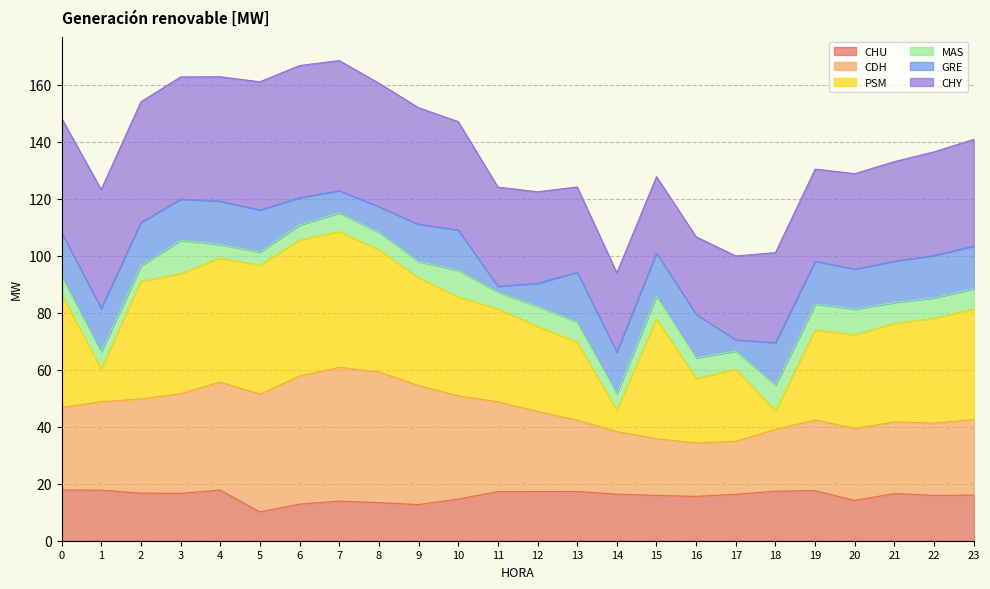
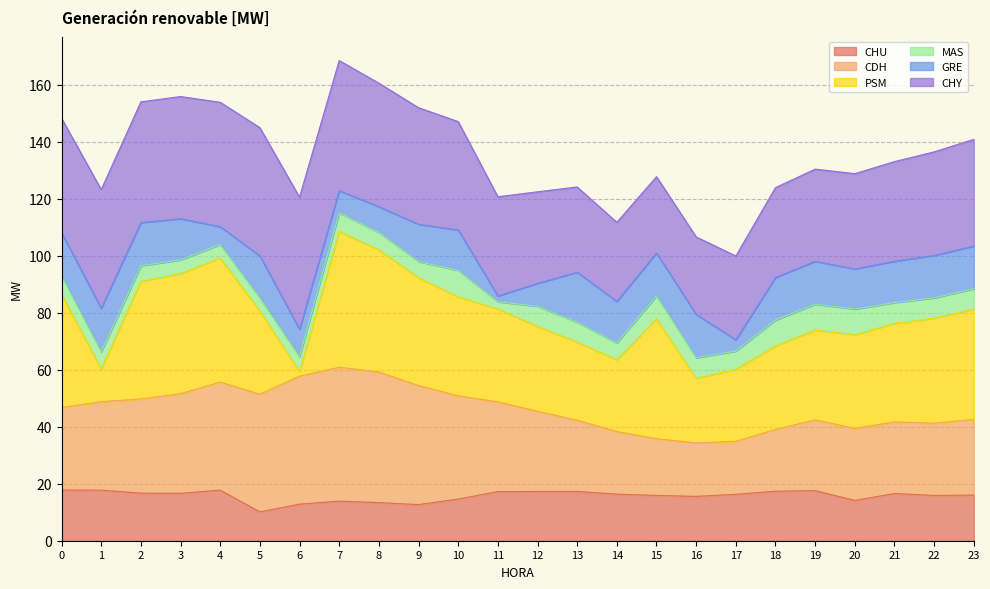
  {
    "PSM": {
      "0": 40,
      "1": 11,
      "2": 41,
      "3": 42,
      "4": 44,
-     "5": 45,
-     "6": 48,
+     "5": 29,
+     "6": 2,
      "7": 48,
      "8": 43,
      "9": 38,
      "10": 35,
      "11": 33,
      "12": 30,
      "13": 27,
-     "14": 7,
+     "14": 25,
      "15": 42,
      "16": 23,
      "17": 25,
-     "18": 6,
+     "18": 29,
      "19": 32,
      "20": 33,
      "21": 35,
      "22": 37,
      "23": 39
    },
    "MAS": {
      "0": 6,
      "1": 6,
      "2": 5,
-     "3": 12,
+     "3": 5,
      "4": 5,
      "5": 5,
      "6": 5,
      "7": 7,
      "8": 6,
      "9": 6,
      "10": 9,
-     "11": 6,
+     "11": 3,
      "12": 7,
      "13": 7,
      "14": 6,
      "15": 8,
      "16": 7,
      "17": 6,
      "18": 9,
      "19": 9,
      "20": 9,
      "21": 7,
      "22": 7,
      "23": 7
    },
    "GRE": {
      "0": 15,
      "1": 15,
      "2": 15,
      "3": 14,
-     "4": 15,
+     "4": 6,
      "5": 15,
      "6": 10,
      "7": 8,
      "8": 9,
      "9": 13,
      "10": 14,
      "11": 2,
      "12": 8,
      "13": 18,
      "14": 15,
      "15": 15,
      "16": 15,
      "17": 4,
      "18": 15,
      "19": 15,
      "20": 14,
      "21": 15,
      "22": 15,
      "23": 15
    },
    "CHY": {
      "0": 40,
      "1": 42,
      "2": 42,
      "3": 43,
      "4": 44,
      "5": 45,
      "6": 46,
      "7": 46,
      "8": 43,
      "9": 41,
      "10": 38,
      "11": 35,
      "12": 32,
      "13": 30,
      "14": 28,
      "15": 27,
      "16": 27,
      "17": 29,
      "18": 32,
      "19": 32,
      "20": 33,
      "21": 35,
      "22": 36,
      "23": 37
    }
  }
